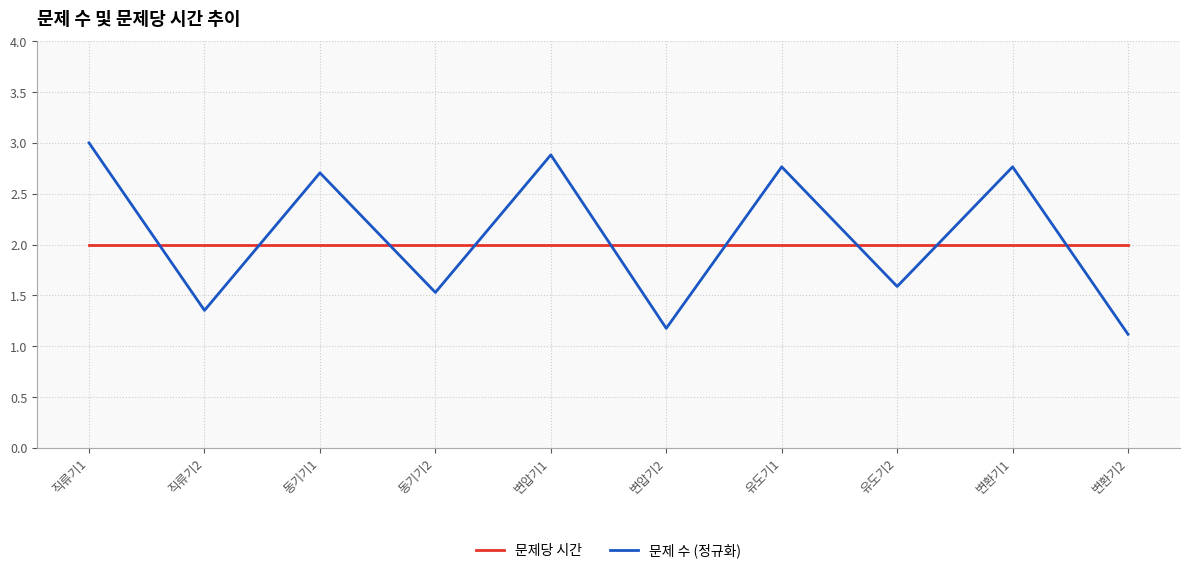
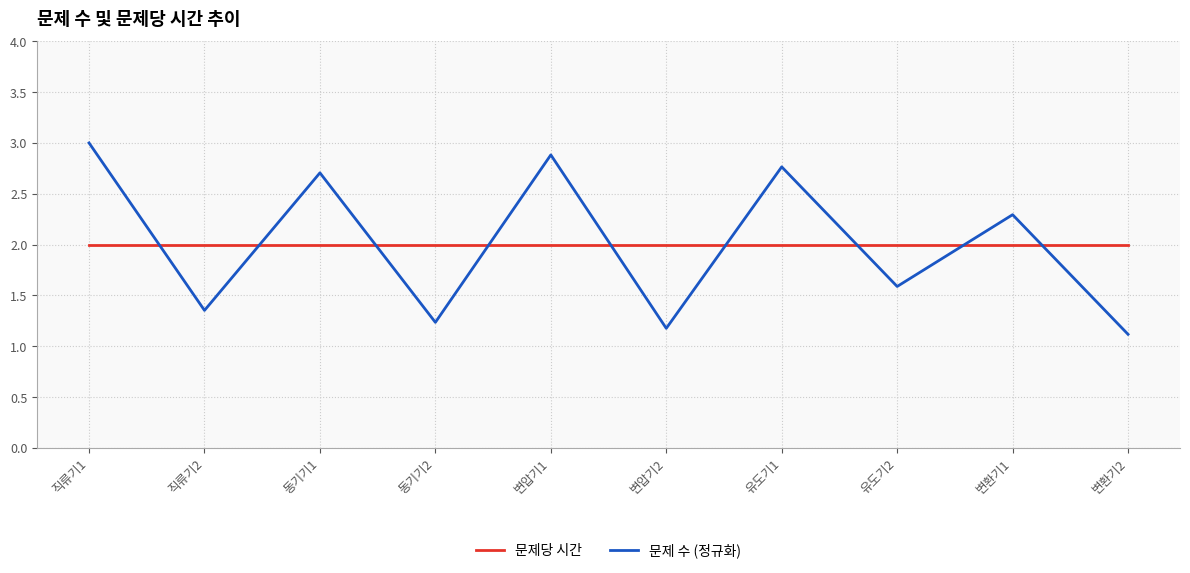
  {
    "문제당 시간": {
      "직류기1": 2.00,
      "직류기2": 2.00,
      "동기기1": 2.00,
      "동기기2": 2.00,
      "변압기1": 2.00,
      "변압기2": 2.00,
      "유도기1": 2.00,
      "유도기2": 2.00,
      "변환기1": 2.00,
      "변환기2": 2.00
    },
    "문제 수 (정규화)": {
      "직류기1": 3.00,
      "직류기2": 1.35,
      "동기기1": 2.71,
-     "동기기2": 1.53,
+     "동기기2": 1.24,
      "변압기1": 2.88,
      "변압기2": 1.18,
      "유도기1": 2.76,
      "유도기2": 1.59,
-     "변환기1": 2.76,
+     "변환기1": 2.29,
      "변환기2": 1.12
    }
  }
